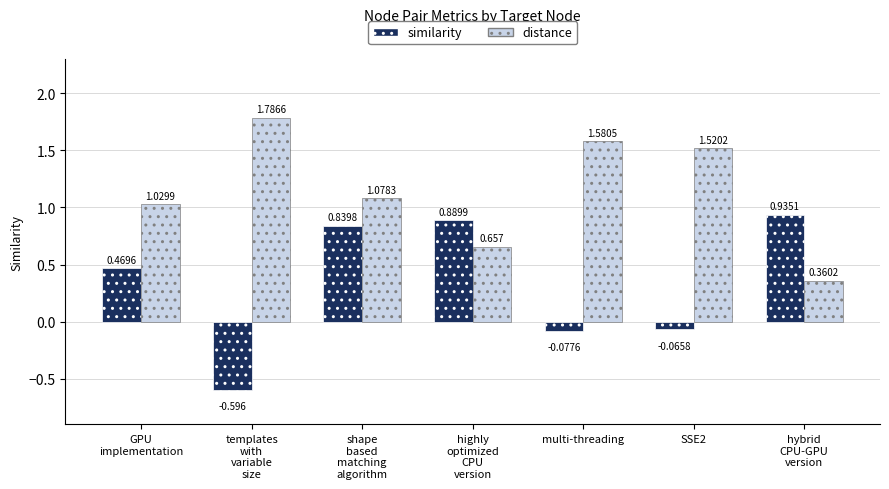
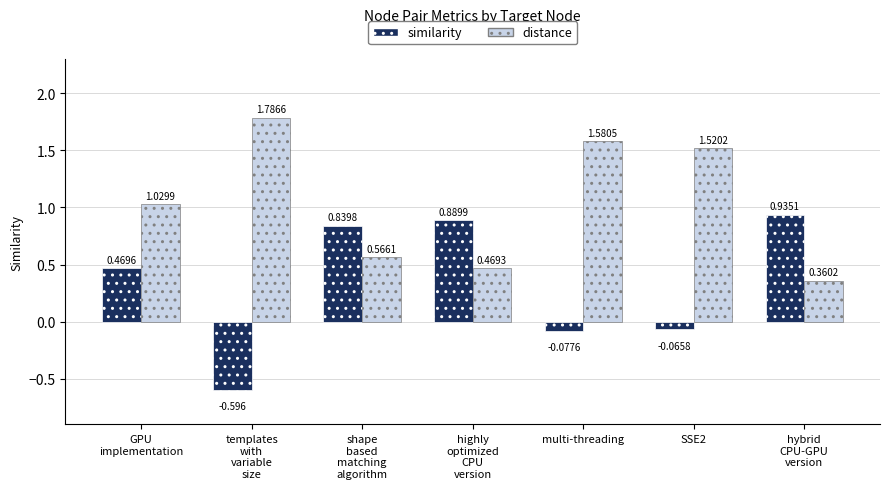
  {
    "similarity": {
      "GPU implementation": 0.4696,
      "templates with variable size": -0.596,
      "shape based matching algorithm": 0.8398,
      "highly optimized CPU version": 0.8899,
      "multi-threading": -0.0776,
      "SSE2": -0.0658,
      "hybrid CPU-GPU version": 0.9351
    },
    "distance": {
      "GPU implementation": 1.0299,
      "templates with variable size": 1.7866,
-     "shape based matching algorithm": 1.0783,
-     "highly optimized CPU version": 0.657,
+     "shape based matching algorithm": 0.5661,
+     "highly optimized CPU version": 0.4693,
      "multi-threading": 1.5805,
      "SSE2": 1.5202,
      "hybrid CPU-GPU version": 0.3602
    }
  }
